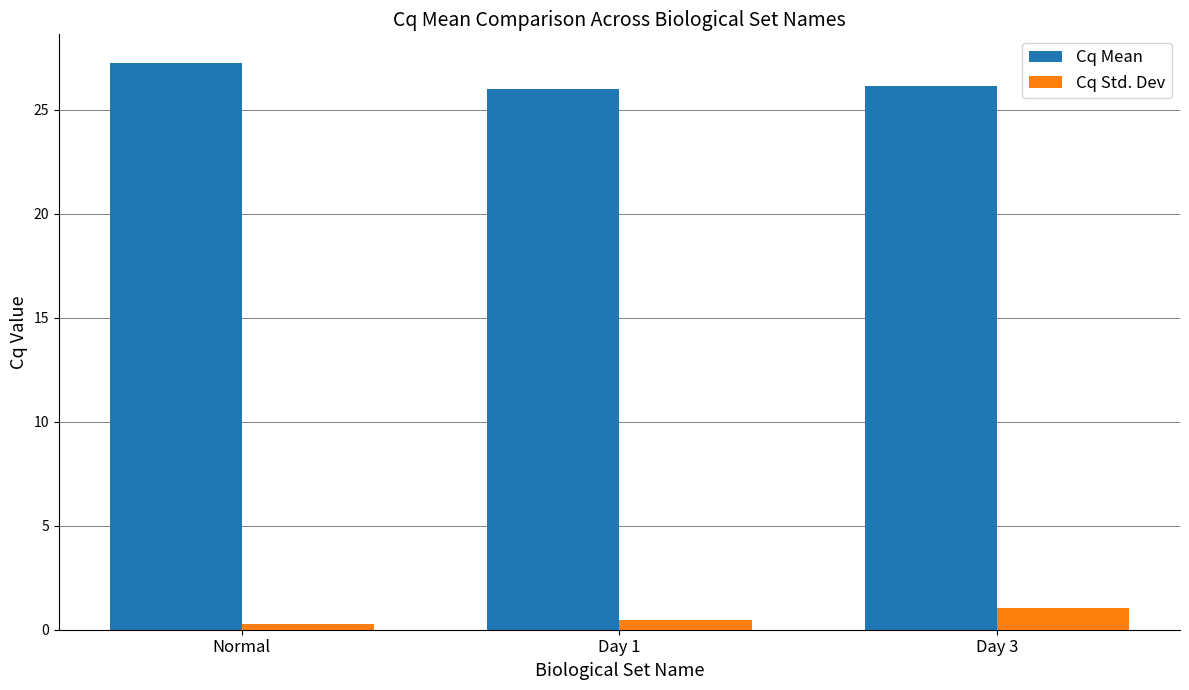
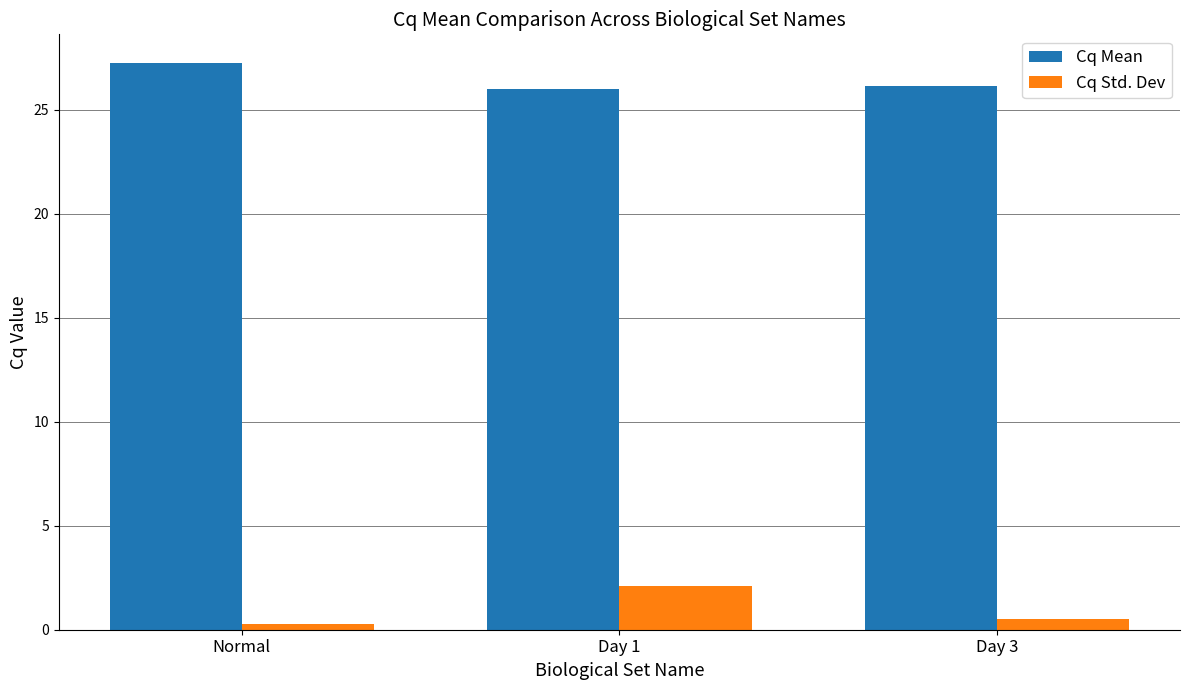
  {
    "Cq Mean": {
      "Normal": 27.3,
      "Day 1": 26.0,
      "Day 3": 26.2
    },
    "Cq Std. Dev": {
      "Normal": 0.3,
-     "Day 1": 0.5,
-     "Day 3": 1.0
+     "Day 1": 2.1,
+     "Day 3": 0.5
    }
  }
